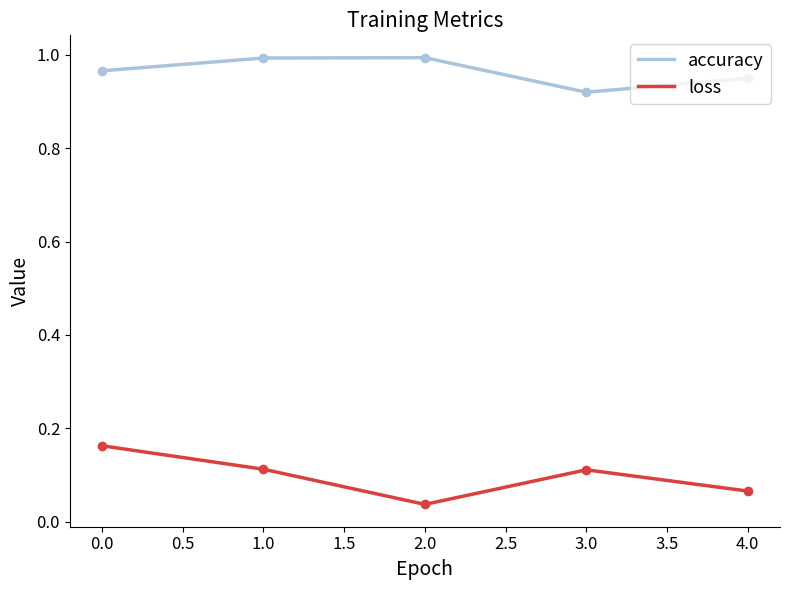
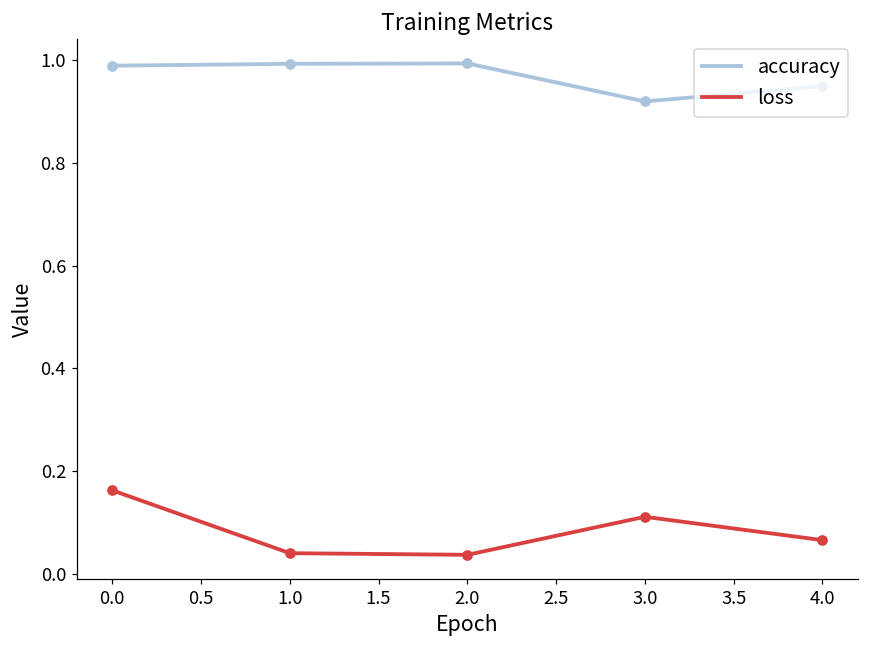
  {
    "accuracy": {
-     "0.0": 0.97,
+     "0.0": 0.99,
      "1.0": 0.99,
      "2.0": 0.99,
      "3.0": 0.92
    },
    "loss": {
      "0.0": 0.16,
-     "1.0": 0.11,
+     "1.0": 0.04,
      "2.0": 0.04,
      "3.0": 0.11,
      "4.0": 0.07
    }
  }
